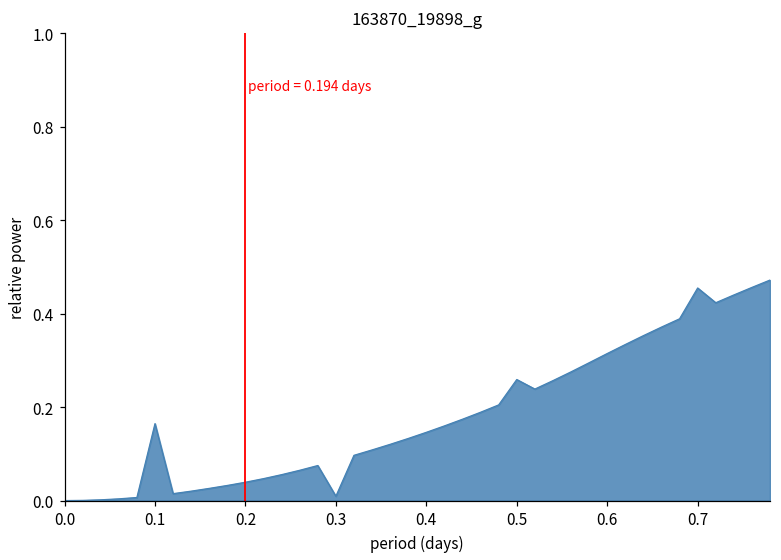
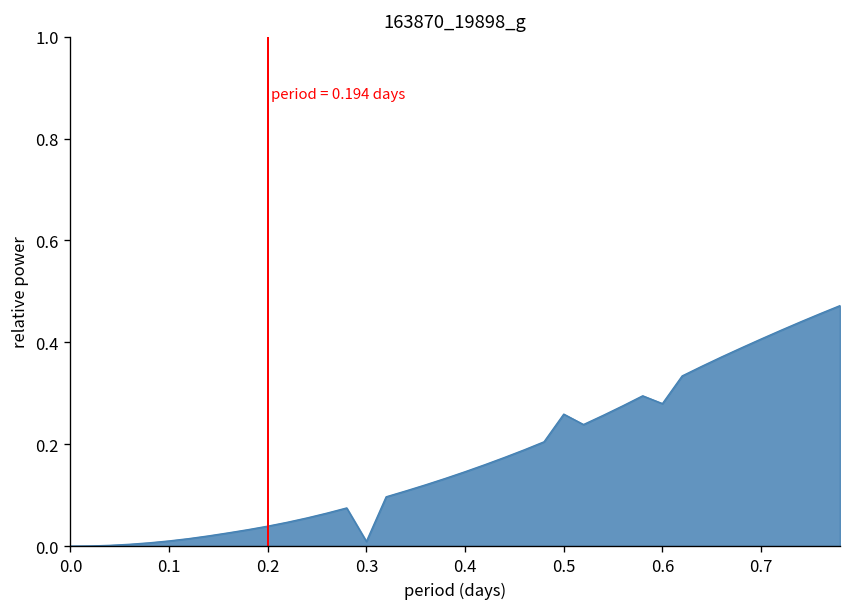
  {
    "0.0": 0.00,
-   "0.1": 0.16,
+   "0.1": 0.01,
    "0.2": 0.04,
    "0.3": 0.01,
    "0.4": 0.15,
    "0.5": 0.26,
-   "0.6": 0.31,
-   "0.7": 0.46
+   "0.6": 0.28,
+   "0.7": 0.41
  }
